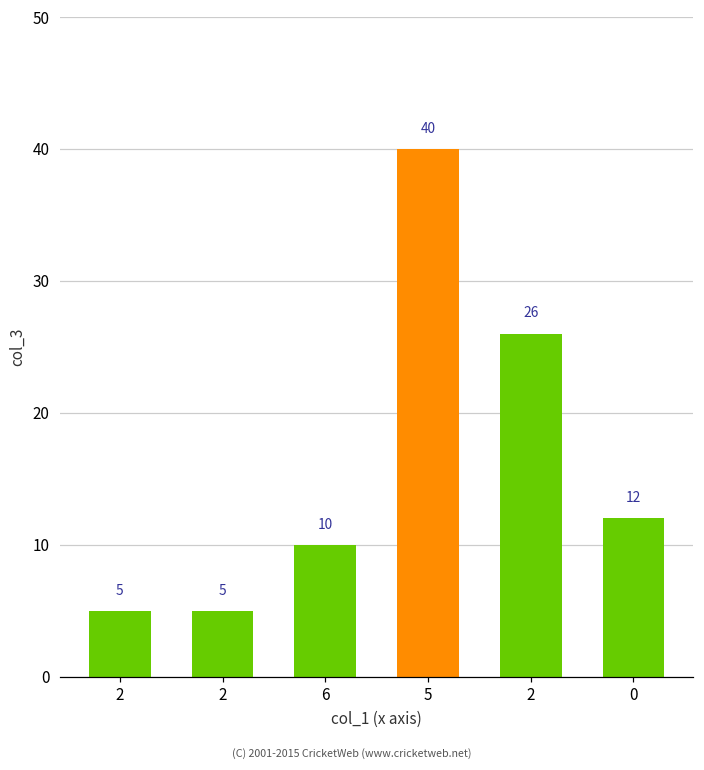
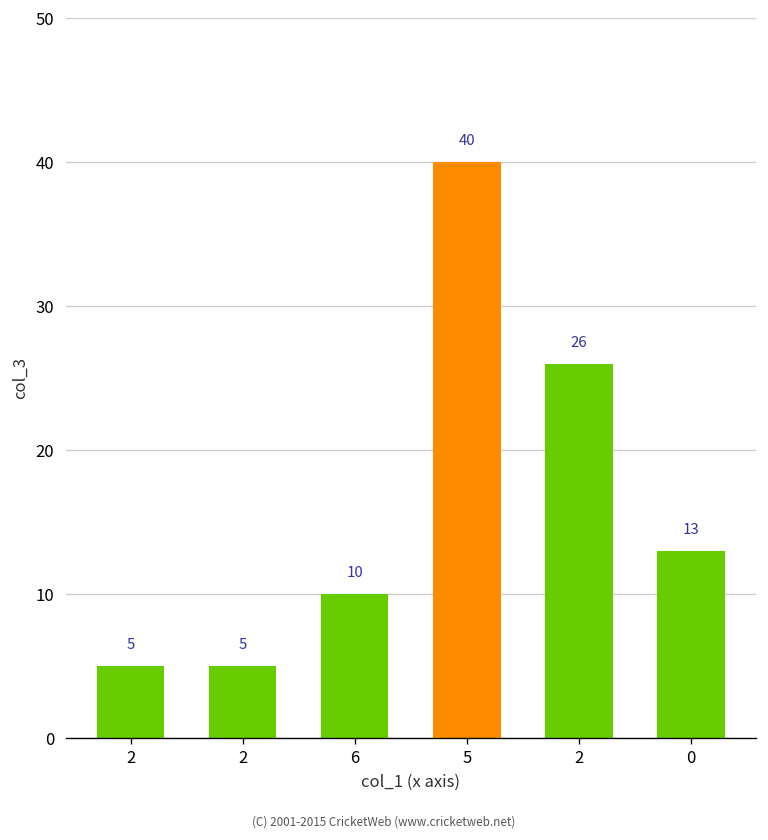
  {
    "6": 10,
    "5": 40,
-   "0": 12
+   "0": 13
  }
